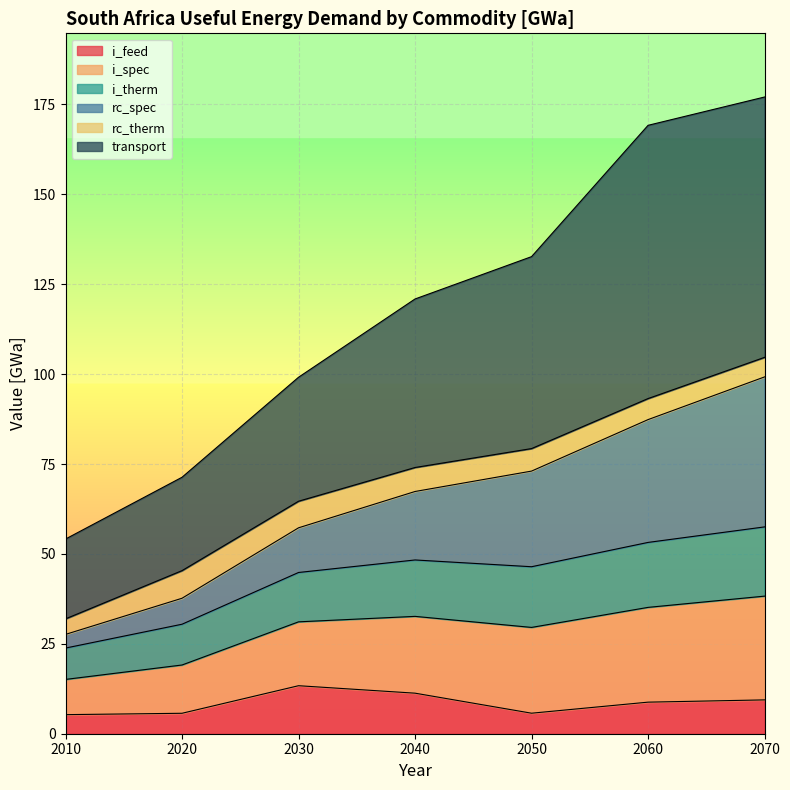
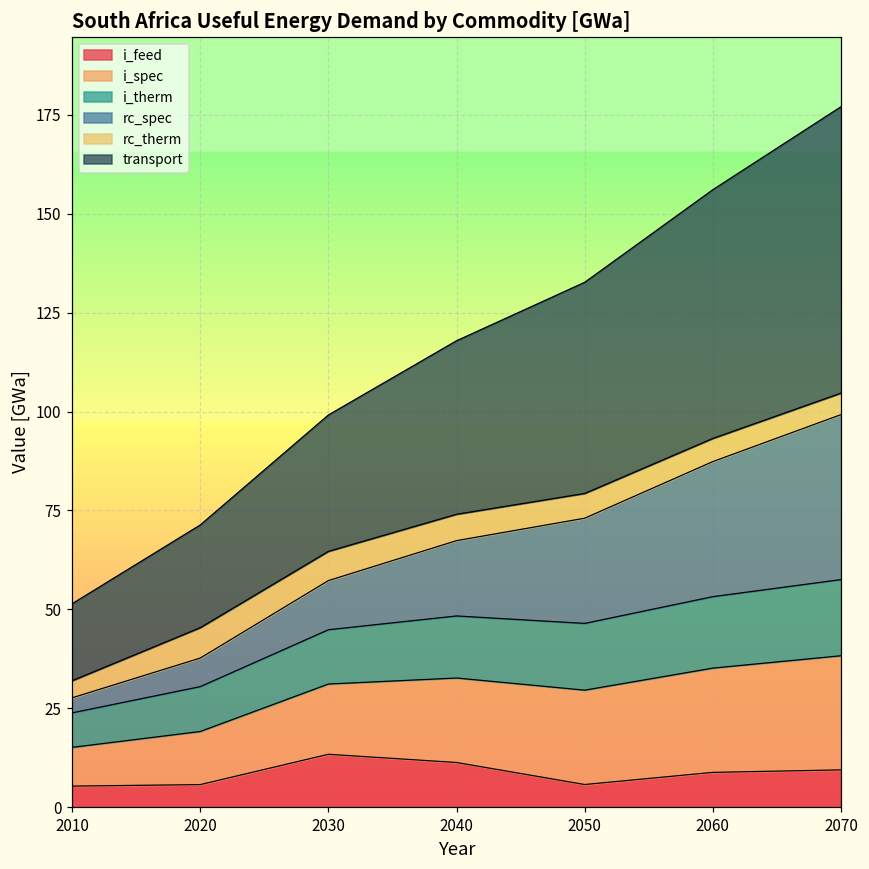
  {
    "i_feed": {
      "2010": 5,
      "2020": 6,
      "2030": 13,
      "2040": 11,
      "2050": 6,
      "2060": 9,
      "2070": 9
    },
    "transport": {
-     "2010": 22,
+     "2010": 19,
      "2020": 26,
      "2030": 34,
-     "2040": 47,
+     "2040": 44,
      "2050": 53,
-     "2060": 76,
+     "2060": 63,
      "2070": 72
    }
  }
